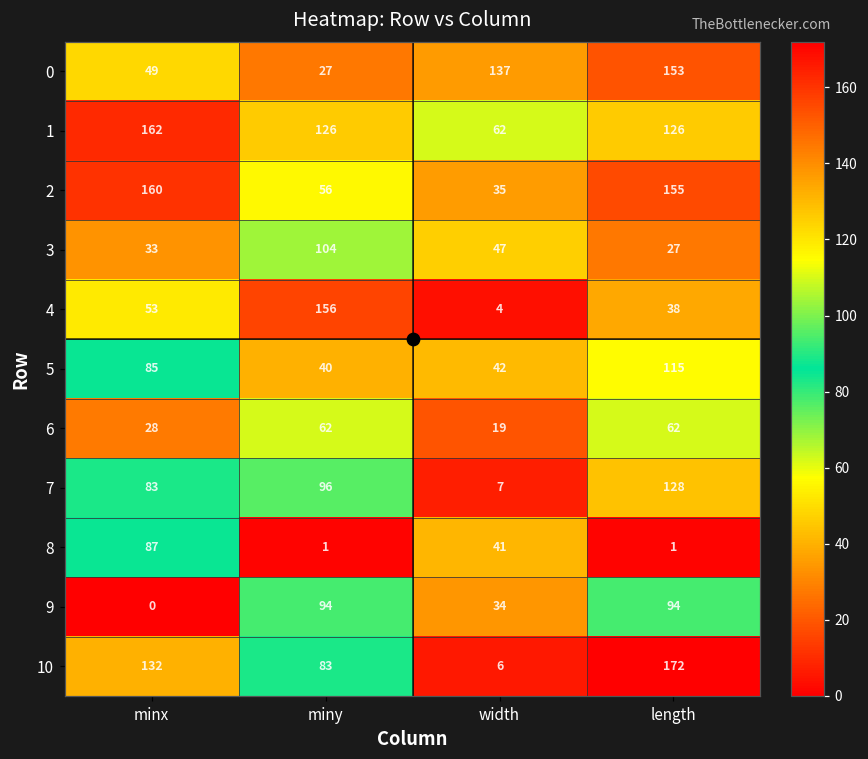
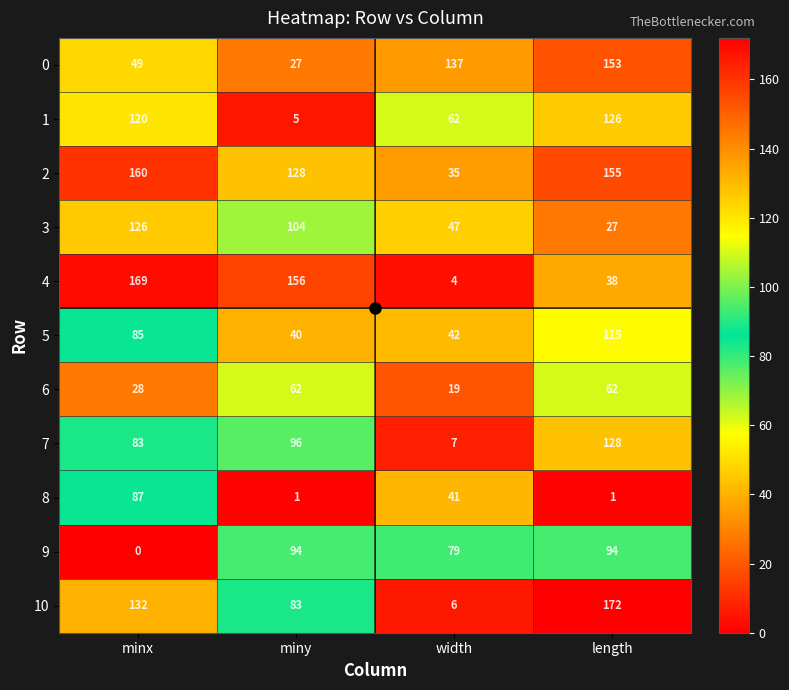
  {
    "0": {
      "minx": 49,
      "miny": 27,
      "width": 137,
      "length": 153
    },
    "1": {
-     "minx": 162,
-     "miny": 126,
+     "minx": 120,
+     "miny": 5,
      "width": 62,
      "length": 126
    },
    "2": {
      "minx": 160,
-     "miny": 56,
+     "miny": 128,
      "width": 35,
      "length": 155
    },
    "3": {
-     "minx": 33,
+     "minx": 126,
      "miny": 104,
      "width": 47,
      "length": 27
    },
    "4": {
-     "minx": 53,
+     "minx": 169,
      "miny": 156,
      "width": 4,
      "length": 38
    },
    "5": {
      "minx": 85,
      "miny": 40,
      "width": 42,
      "length": 115
    },
    "6": {
      "minx": 28,
      "miny": 62,
      "width": 19,
      "length": 62
    },
    "7": {
      "minx": 83,
      "miny": 96,
      "width": 7,
      "length": 128
    },
    "8": {
      "minx": 87,
      "miny": 1,
      "width": 41,
      "length": 1
    },
    "9": {
      "minx": 0,
      "miny": 94,
-     "width": 34,
+     "width": 79,
      "length": 94
    },
    "10": {
      "minx": 132,
      "miny": 83,
      "width": 6,
      "length": 172
    }
  }
